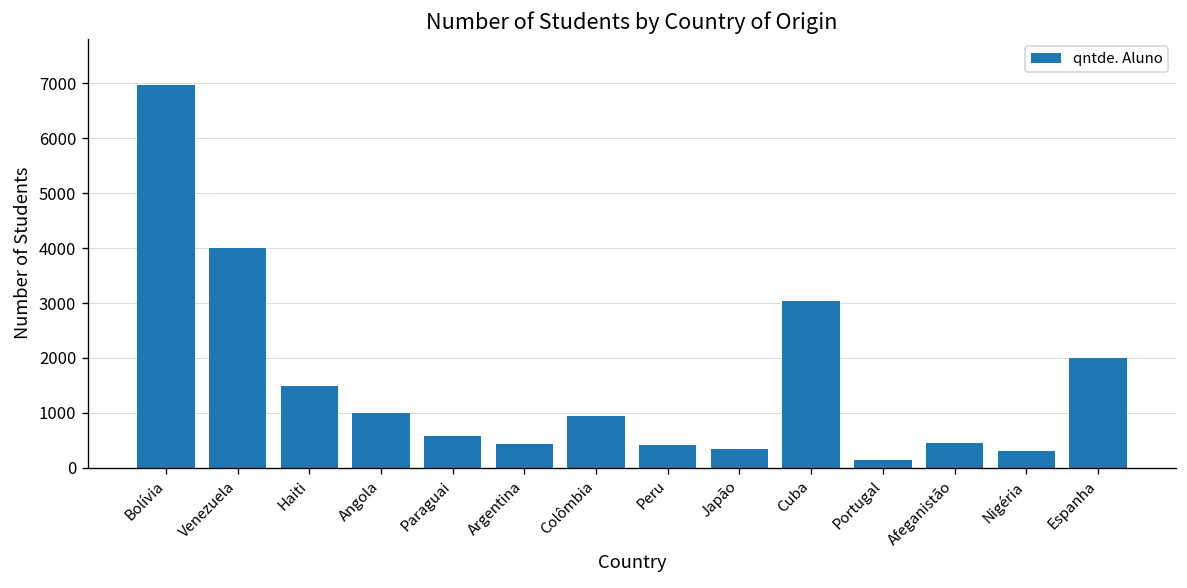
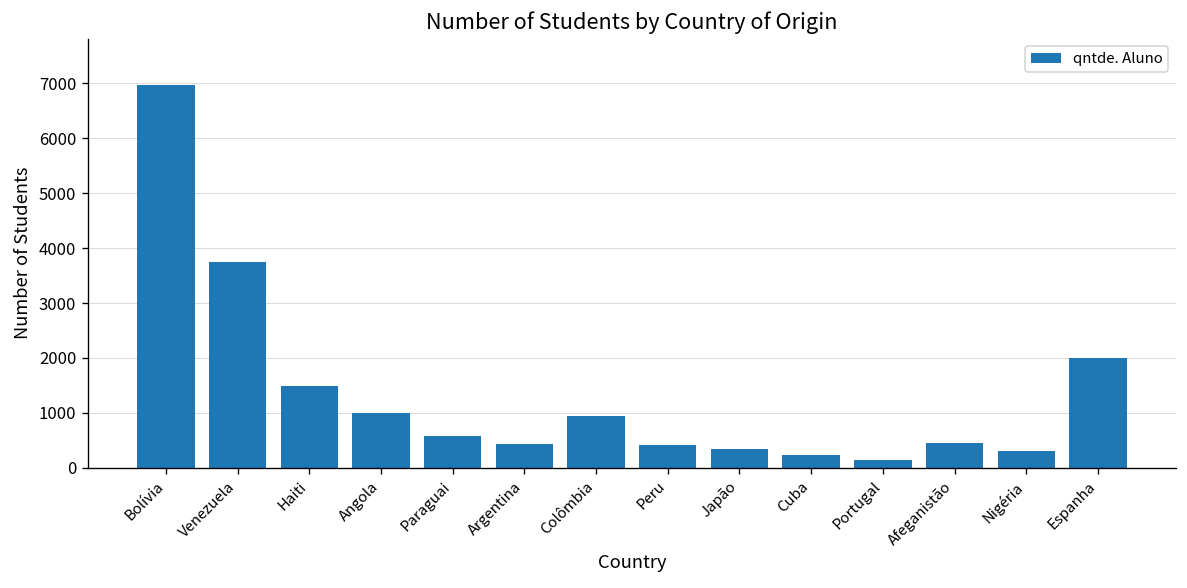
  {
    "Bolívia": 7000,
-   "Venezuela": 4000,
+   "Venezuela": 3800,
    "Haiti": 1500,
    "Angola": 1000,
    "Paraguai": 600,
    "Argentina": 400,
    "Colômbia": 1000,
    "Peru": 400,
    "Japão": 300,
-   "Cuba": 3000,
+   "Cuba": 200,
    "Portugal": 200,
    "Afeganistão": 500,
    "Nigéria": 300,
    "Espanha": 2000
  }
